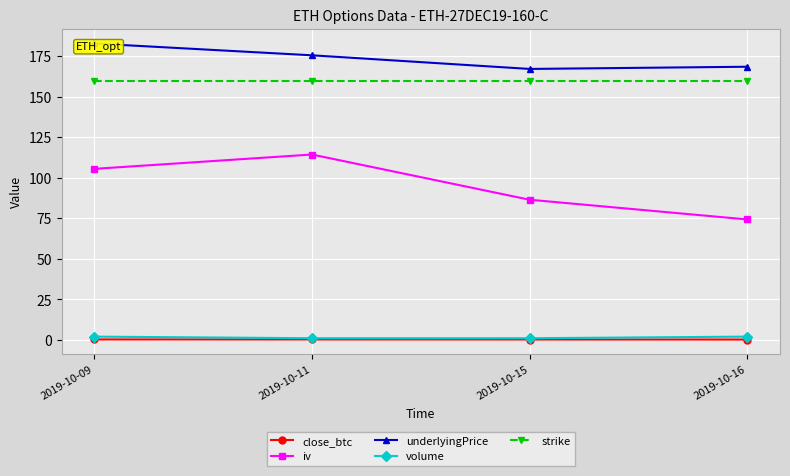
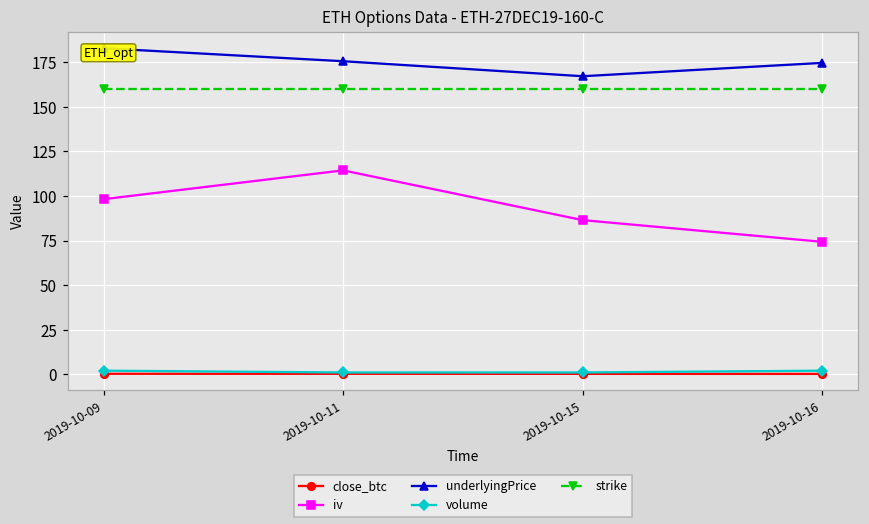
  {
    "close_btc": {
      "2019-10-09": 0,
      "2019-10-16": 0
    },
    "iv": {
-     "2019-10-09": 106,
+     "2019-10-09": 98,
      "2019-10-11": 114,
      "2019-10-15": 86,
      "2019-10-16": 74
    },
    "underlyingPrice": {
      "2019-10-11": 176,
      "2019-10-15": 167,
-     "2019-10-16": 169
+     "2019-10-16": 175
    },
    "volume": {
      "2019-10-09": 2,
      "2019-10-16": 2
    },
    "strike": {
      "2019-10-09": 160,
      "2019-10-11": 160,
      "2019-10-15": 160,
      "2019-10-16": 160
    }
  }
